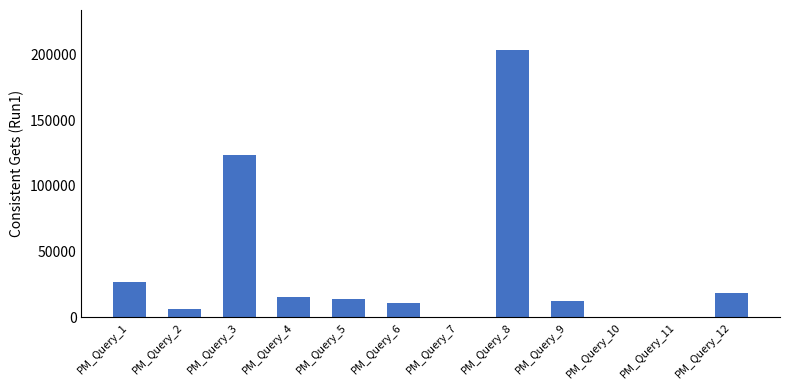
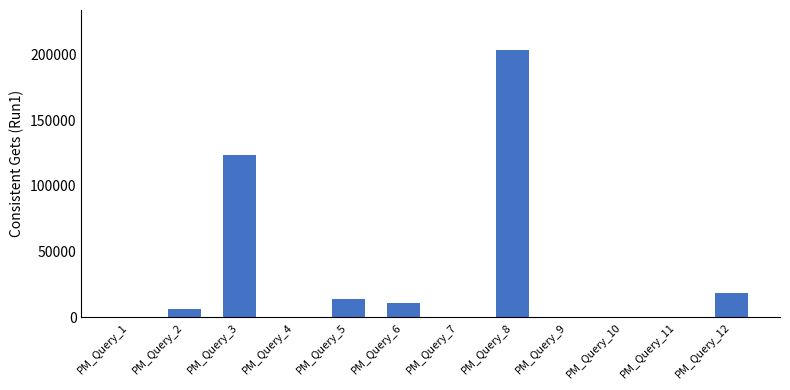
  {
-   "PM_Query_1": 27000,
+   "PM_Query_1": 0,
    "PM_Query_2": 6000,
    "PM_Query_3": 123000,
-   "PM_Query_4": 16000,
+   "PM_Query_4": 0,
    "PM_Query_5": 14000,
    "PM_Query_6": 11000,
    "PM_Query_8": 204000,
-   "PM_Query_9": 13000,
+   "PM_Query_9": 0,
    "PM_Query_12": 19000
  }
